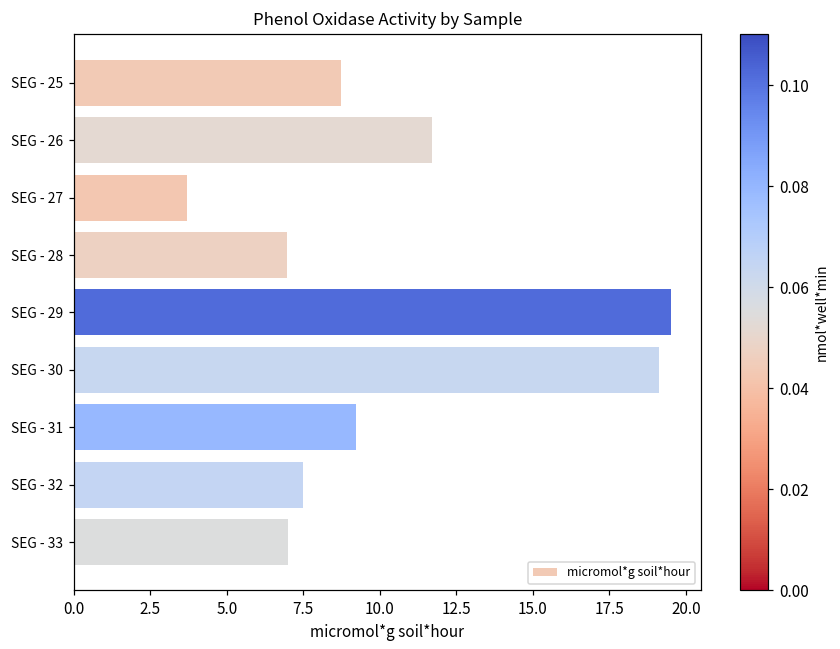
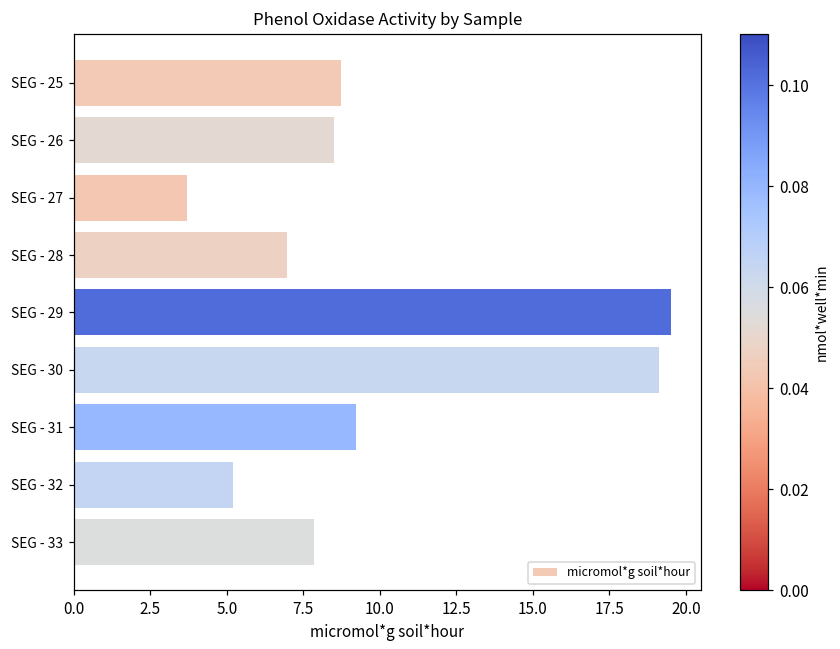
  {
    "SEG - 25": 8.7,
-   "SEG - 26": 11.7,
+   "SEG - 26": 8.5,
    "SEG - 27": 3.7,
    "SEG - 28": 7.0,
    "SEG - 29": 19.5,
    "SEG - 30": 19.1,
    "SEG - 31": 9.2,
-   "SEG - 32": 7.5,
-   "SEG - 33": 7.0
+   "SEG - 32": 5.2,
+   "SEG - 33": 7.8
  }
